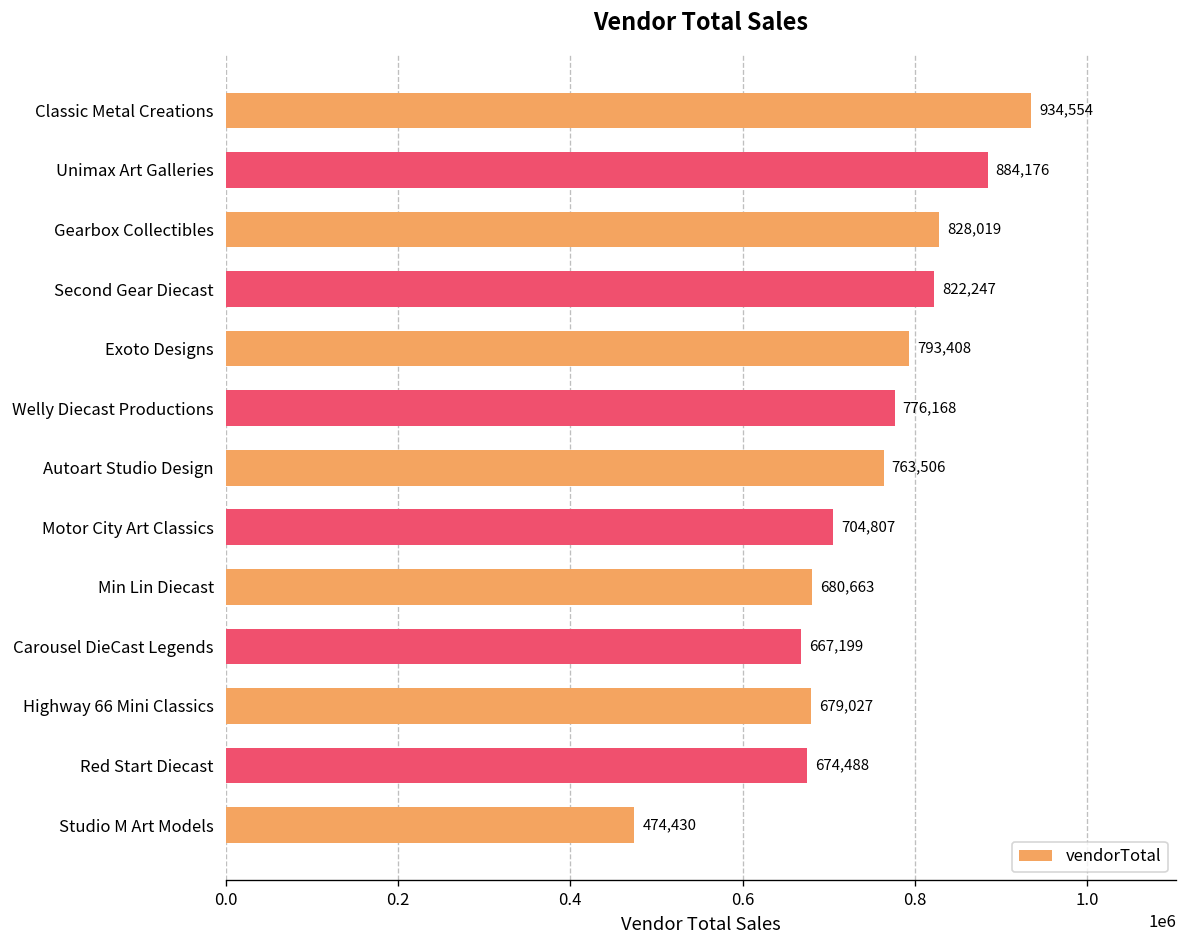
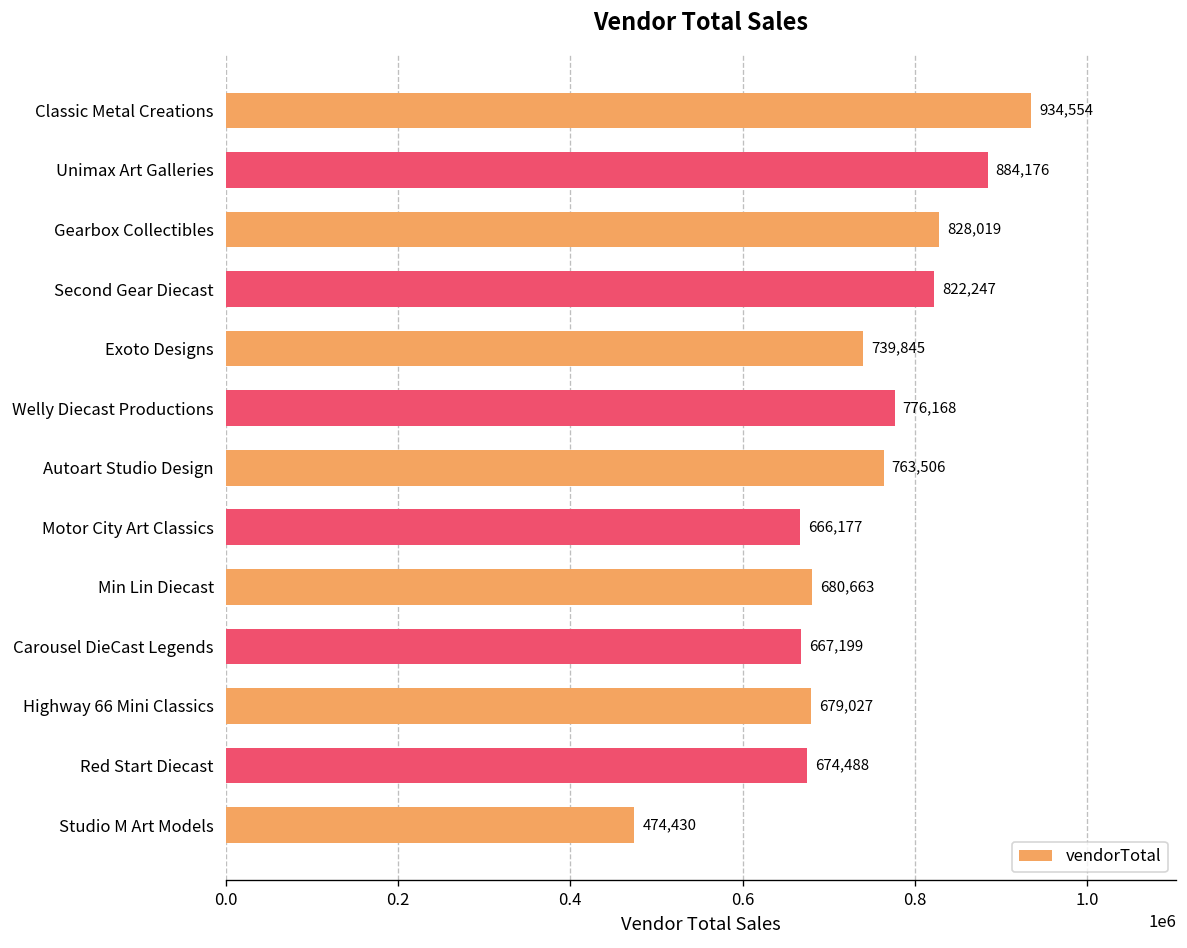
  {
    "Classic Metal Creations": "934,554",
    "Unimax Art Galleries": "884,176",
    "Gearbox Collectibles": "828,019",
    "Second Gear Diecast": "822,247",
-   "Exoto Designs": "793,408",
+   "Exoto Designs": "739,845",
    "Welly Diecast Productions": "776,168",
    "Autoart Studio Design": "763,506",
-   "Motor City Art Classics": "704,807",
+   "Motor City Art Classics": "666,177",
    "Min Lin Diecast": "680,663",
    "Carousel DieCast Legends": "667,199",
    "Highway 66 Mini Classics": "679,027",
    "Red Start Diecast": "674,488",
    "Studio M Art Models": "474,430"
  }
